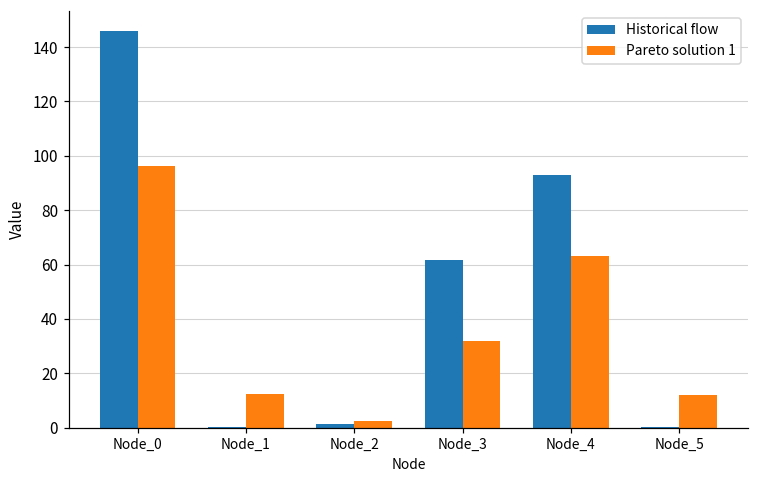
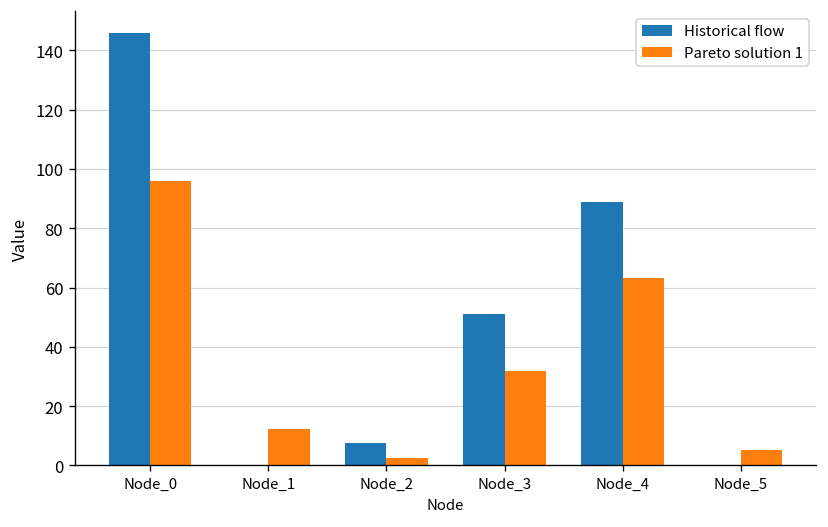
  {
    "Historical flow": {
      "Node_0": 146,
-     "Node_2": 1,
-     "Node_3": 62,
-     "Node_4": 93
+     "Node_2": 8,
+     "Node_3": 51,
+     "Node_4": 89
    },
    "Pareto solution 1": {
      "Node_0": 96,
      "Node_1": 12,
      "Node_2": 2,
      "Node_3": 32,
      "Node_4": 63,
-     "Node_5": 12
+     "Node_5": 5
    }
  }
